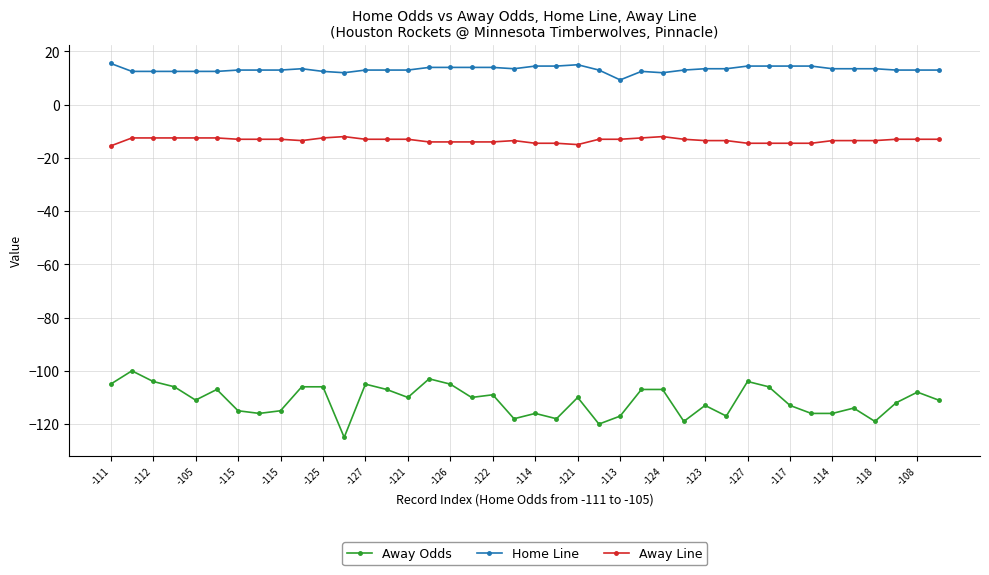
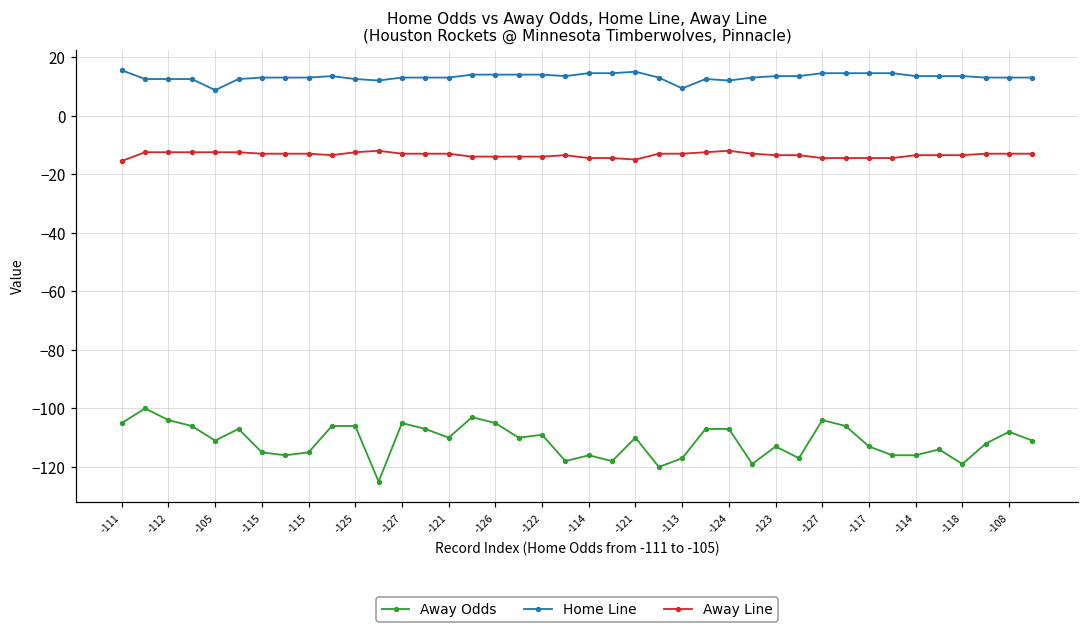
  {
    "Away Odds": {
      "-111": -105,
      "-112": -104,
      "-105": -111,
      "-125": -106,
      "-126": -105,
      "-122": -109,
      "-113": -117,
      "-124": -107,
      "-123": -113,
      "-117": -113,
      "-118": -119,
      "-108": -108
    },
    "Home Line": {
      "-111": 16,
      "-112": 13,
-     "-105": 13,
+     "-105": 9,
      "-125": 13,
      "-126": 14,
      "-122": 14,
      "-113": 9,
      "-124": 12,
      "-123": 14,
      "-117": 15,
      "-118": 14,
      "-108": 13
    },
    "Away Line": {
      "-111": -16,
      "-112": -13,
      "-105": -13,
      "-125": -13,
      "-126": -14,
      "-122": -14,
      "-113": -13,
      "-124": -12,
      "-123": -14,
      "-117": -15,
      "-118": -14,
      "-108": -13
    }
  }
